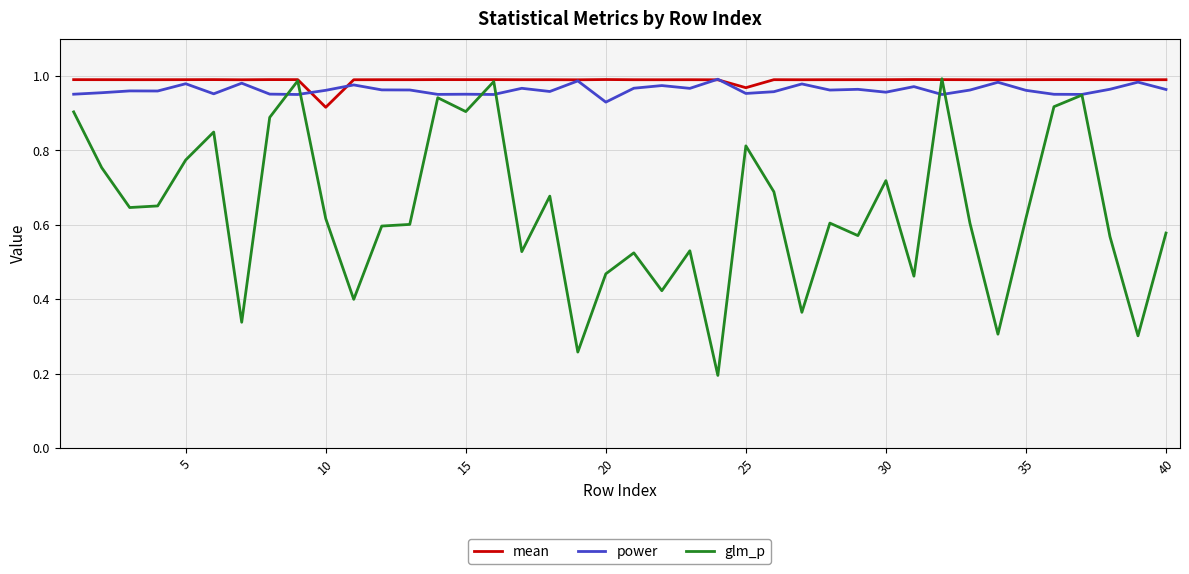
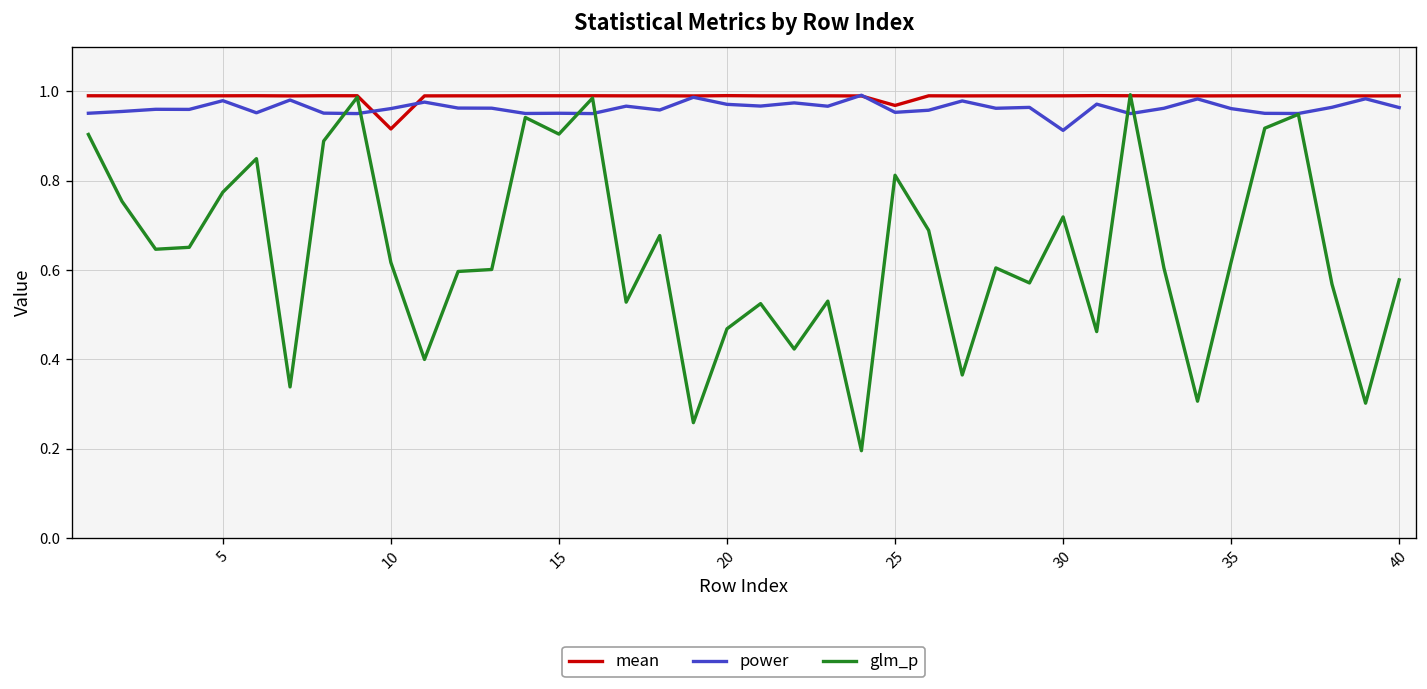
  {
    "mean": {
      "5": 0.99,
      "10": 0.92,
      "15": 0.99,
      "20": 0.99,
      "25": 0.97,
      "30": 0.99,
      "35": 0.99,
      "40": 0.99
    },
    "power": {
      "5": 0.98,
      "10": 0.96,
      "15": 0.95,
-     "20": 0.93,
+     "20": 0.97,
      "25": 0.95,
-     "30": 0.96,
+     "30": 0.91,
      "35": 0.96,
      "40": 0.96
    },
    "glm_p": {
      "5": 0.77,
      "10": 0.62,
      "15": 0.90,
      "20": 0.47,
      "25": 0.81,
      "30": 0.72,
      "35": 0.62,
      "40": 0.58
    }
  }
